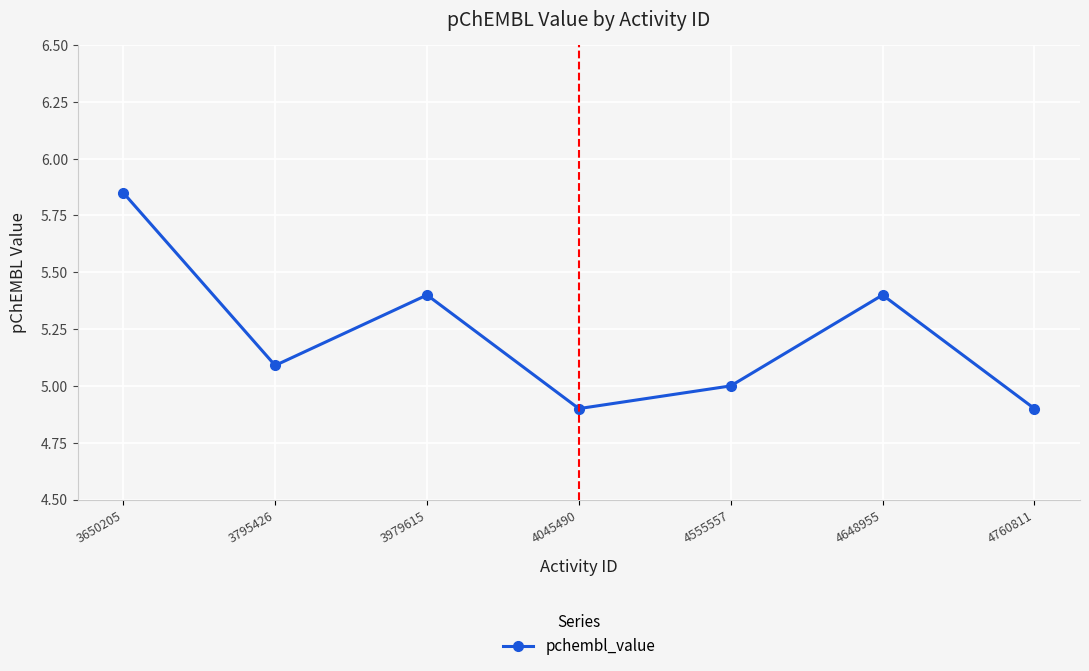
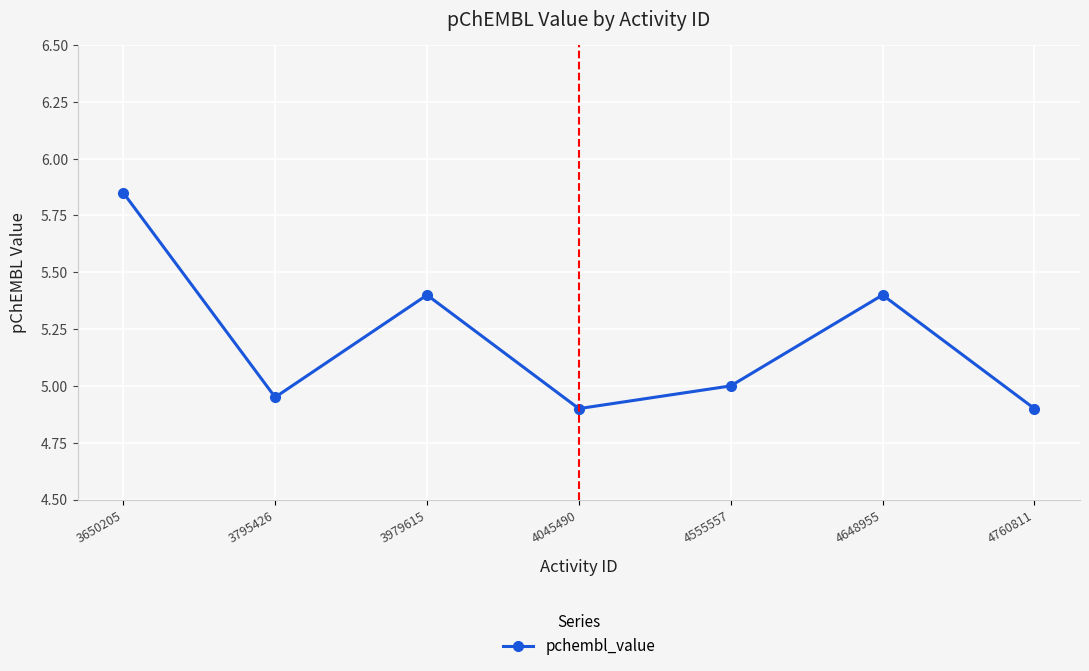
  {
    "3650205": 5.85,
-   "3795426": 5.09,
+   "3795426": 4.95,
    "3979615": 5.40,
    "4045490": 4.90,
    "4555557": 5.00,
    "4648955": 5.40,
    "4760811": 4.90
  }
